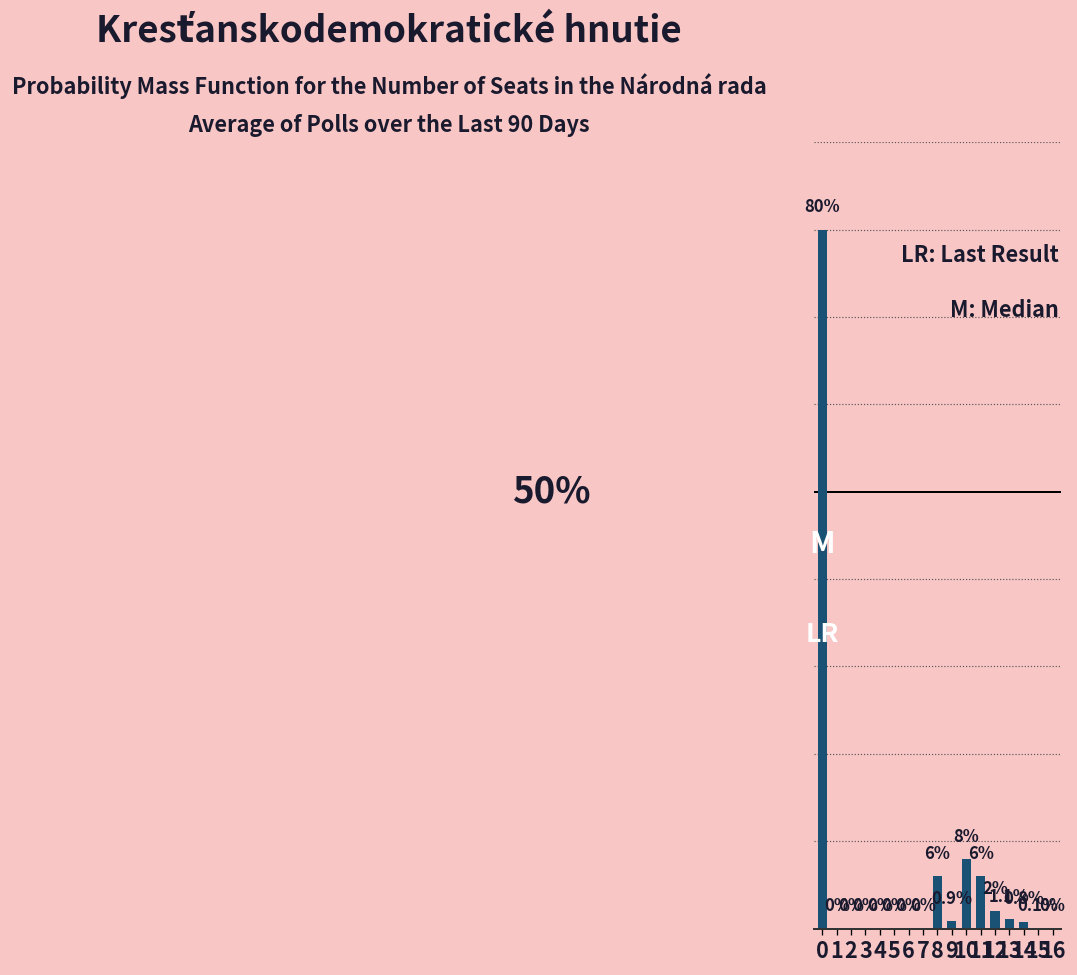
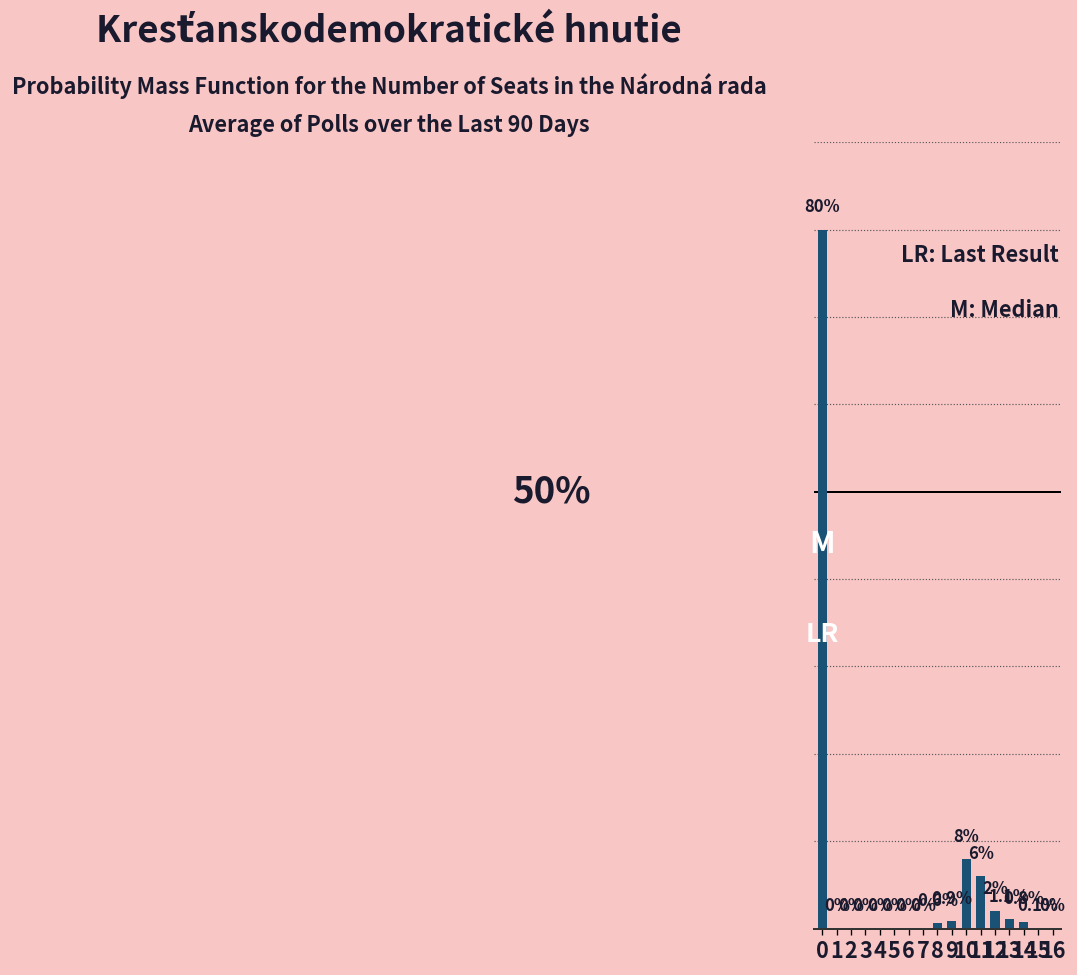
  {
    "0": "80%",
-   "8": "6%"
+   "8": "0.6%"
  }
